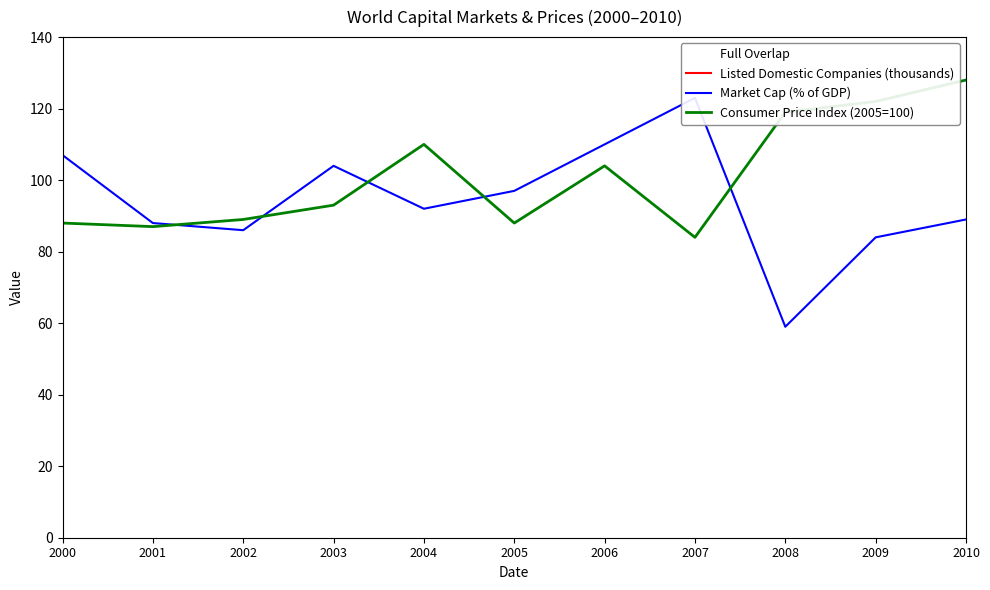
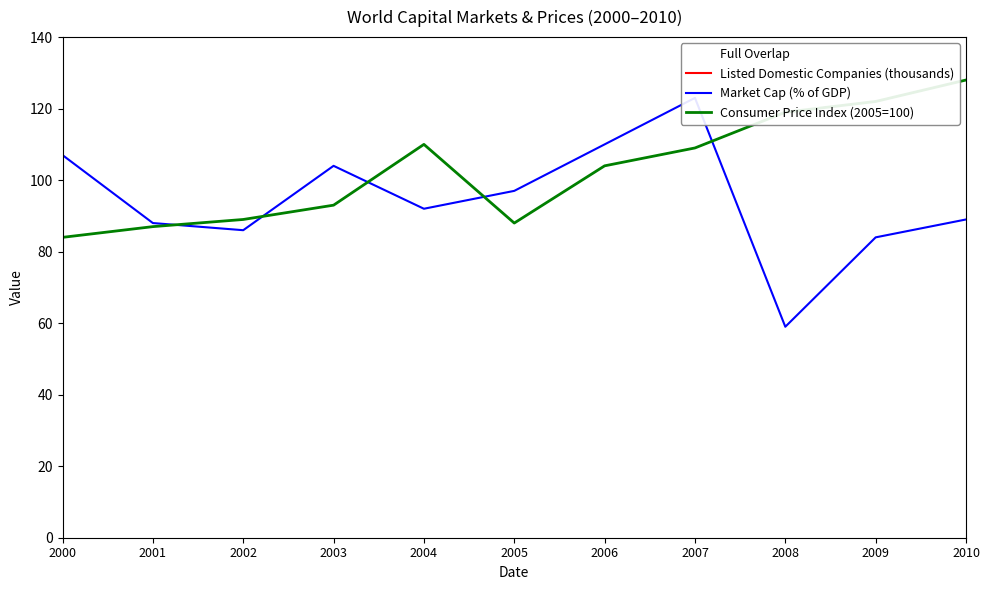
  {
    "Market Cap (% of GDP)": {
      "2000": 107,
      "2001": 88,
      "2002": 86,
      "2003": 104,
      "2004": 92,
      "2005": 97,
      "2006": 110,
      "2008": 59,
      "2009": 84,
      "2010": 89
    },
    "Consumer Price Index (2005=100)": {
-     "2000": 88,
+     "2000": 84,
      "2001": 87,
      "2002": 89,
      "2003": 93,
      "2004": 110,
      "2005": 88,
      "2006": 104,
-     "2007": 84,
+     "2007": 109,
      "2010": 128
    }
  }
